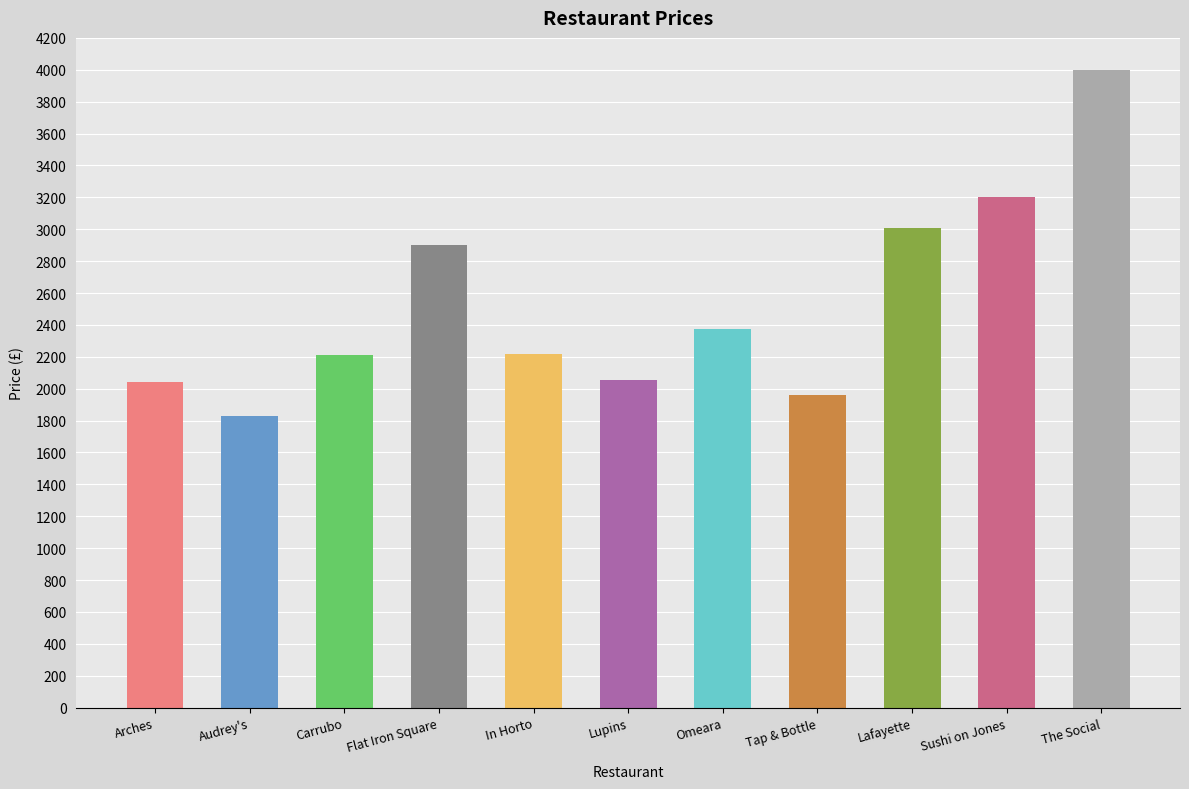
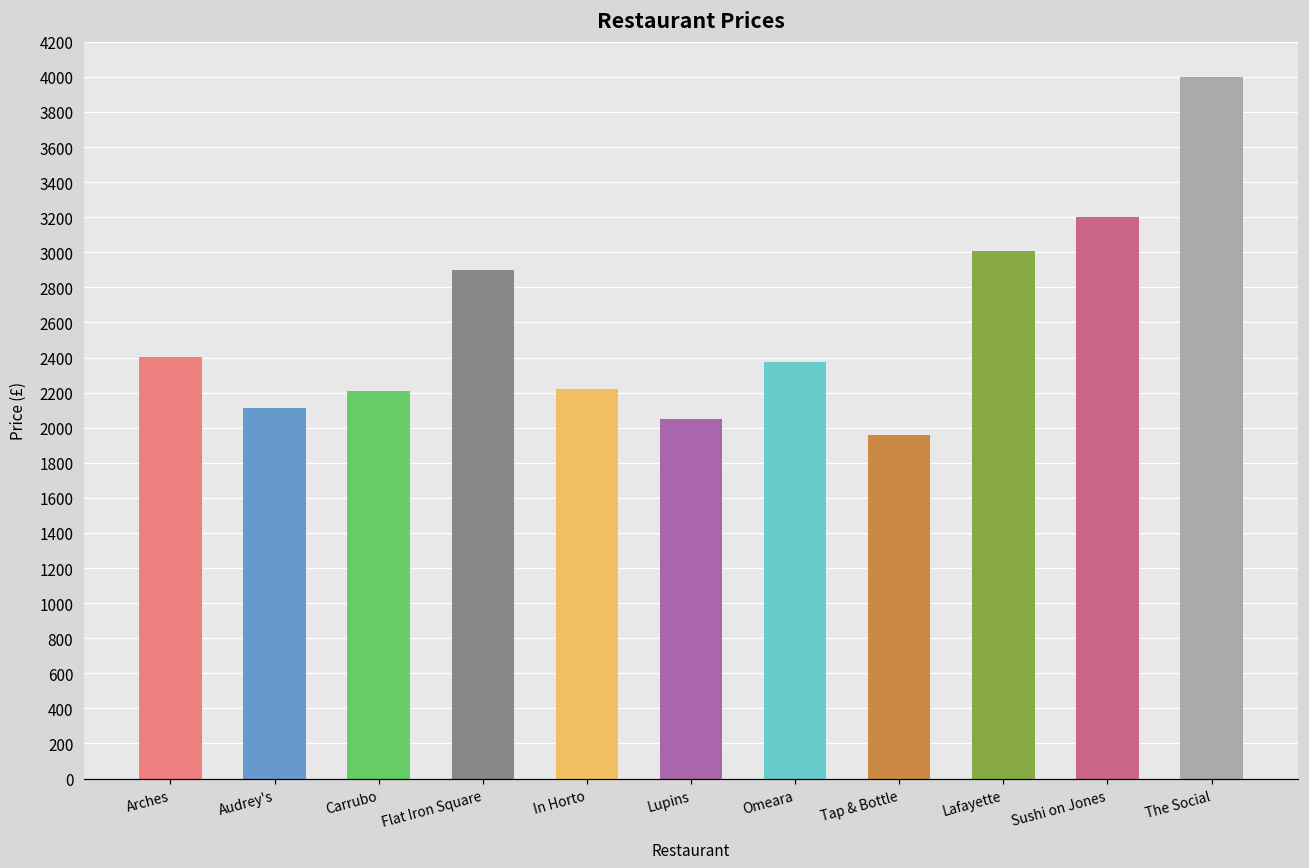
  {
-   "Arches": 2040,
-   "Audrey's": 1830,
+   "Arches": 2400,
+   "Audrey's": 2110,
    "Carrubo": 2210,
    "Flat Iron Square": 2900,
    "In Horto": 2220,
    "Lupins": 2050,
    "Omeara": 2380,
    "Tap & Bottle": 1960,
    "Lafayette": 3010,
    "Sushi on Jones": 3200,
    "The Social": 4000
  }
